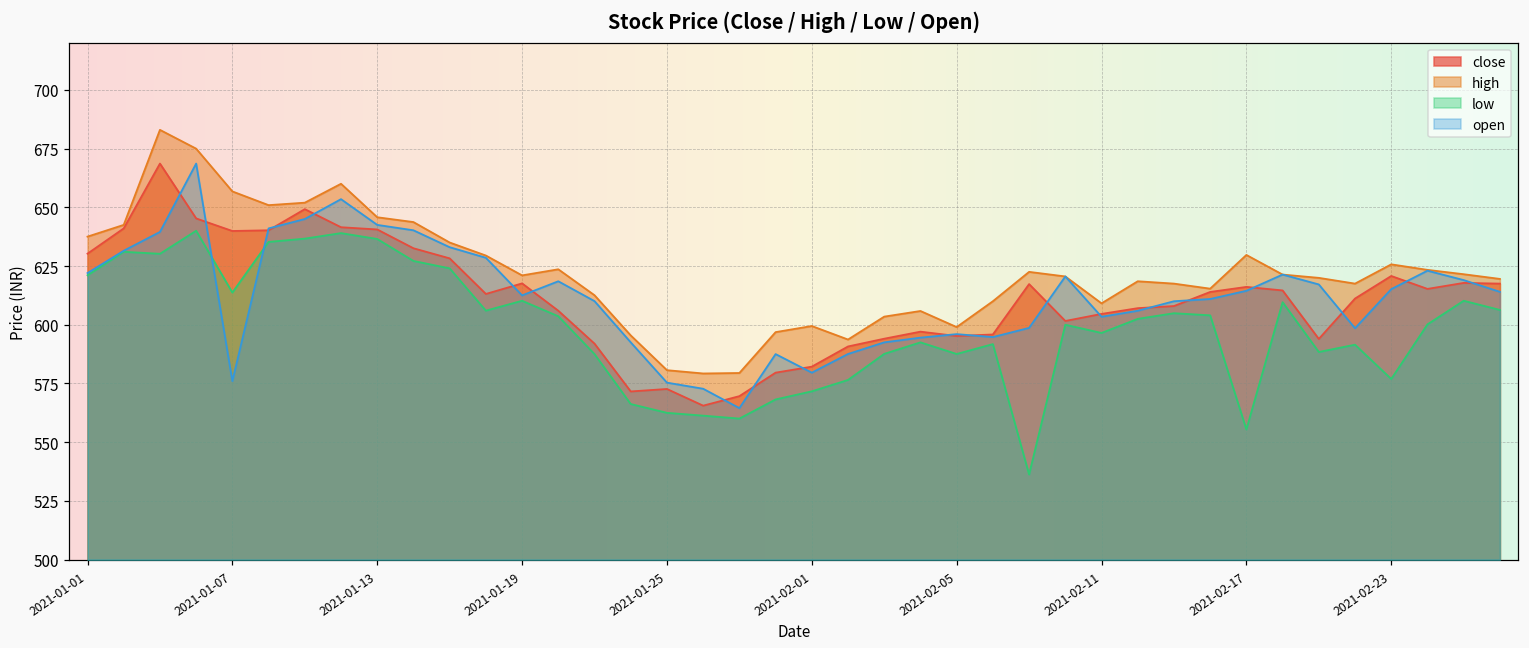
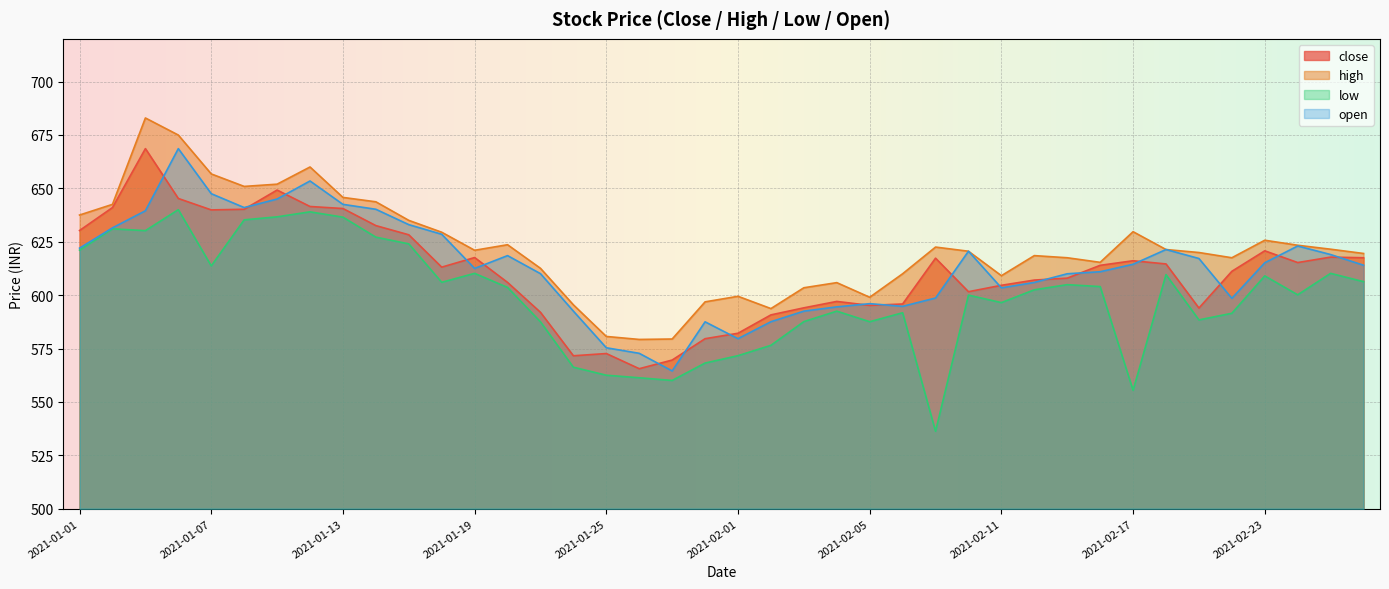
  {
    "low": {
      "2021-01-07": 614,
      "2021-01-13": 637,
      "2021-01-19": 610,
      "2021-01-25": 563,
      "2021-02-01": 572,
      "2021-02-05": 588,
      "2021-02-11": 597,
      "2021-02-17": 555,
-     "2021-02-23": 577
+     "2021-02-23": 609
    },
    "open": {
-     "2021-01-07": 576,
+     "2021-01-07": 648,
      "2021-01-13": 643,
      "2021-01-19": 613,
      "2021-01-25": 575,
      "2021-02-01": 580,
      "2021-02-11": 603,
      "2021-02-17": 614,
      "2021-02-23": 615
    }
  }
